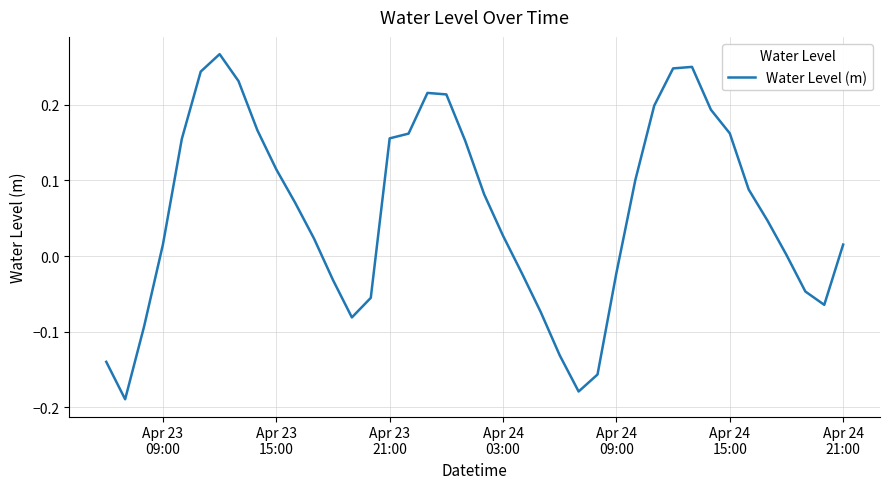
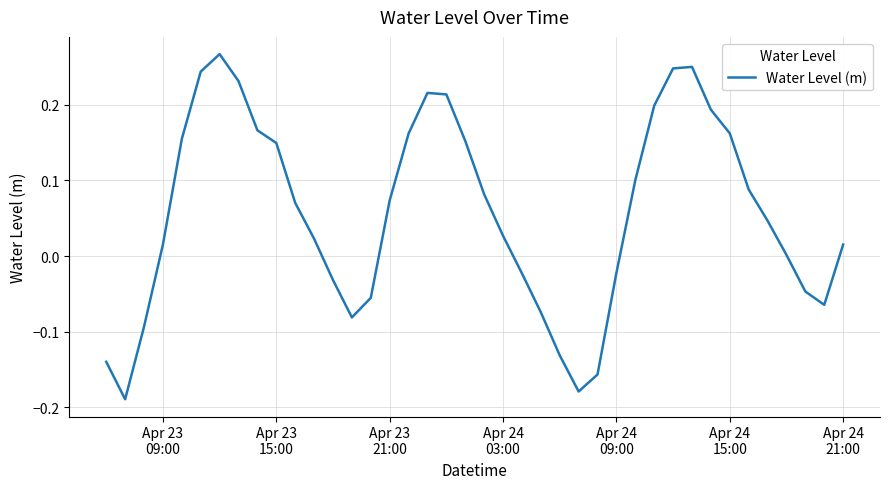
  {
    "Apr 23 09:00": 0.02,
-   "Apr 23 15:00": 0.11,
-   "Apr 23 21:00": 0.16,
+   "Apr 23 15:00": 0.15,
+   "Apr 23 21:00": 0.07,
    "Apr 24 03:00": 0.03,
    "Apr 24 09:00": -0.02,
    "Apr 24 15:00": 0.16,
    "Apr 24 21:00": 0.02
  }
